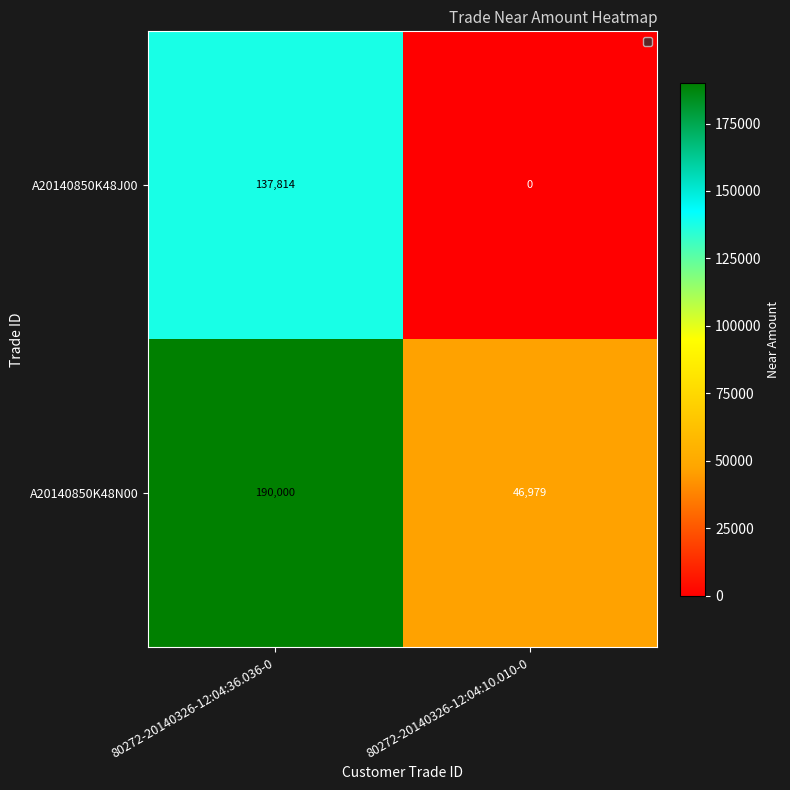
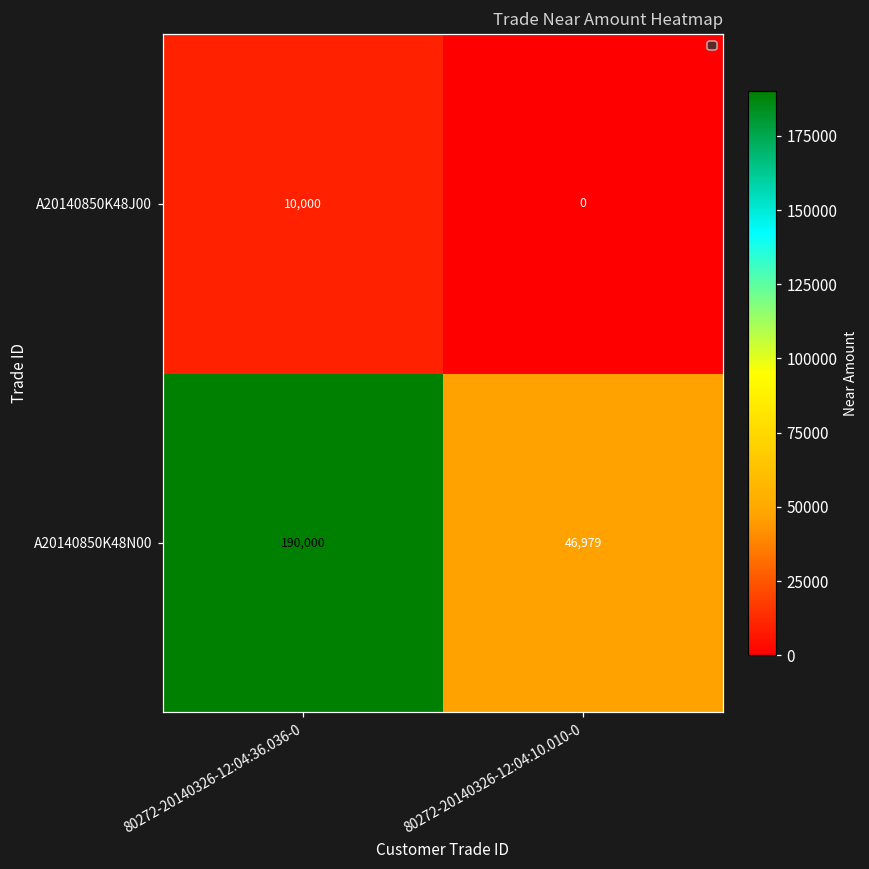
  {
    "A20140850K48J00": {
-     "80272-20140326-12:04:36.036-0": "137,814",
+     "80272-20140326-12:04:36.036-0": "10,000",
      "80272-20140326-12:04:10.010-0": "0"
    },
    "A20140850K48N00": {
      "80272-20140326-12:04:36.036-0": "190,000",
      "80272-20140326-12:04:10.010-0": "46,979"
    }
  }
